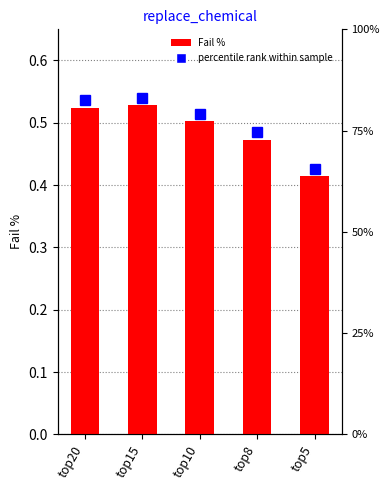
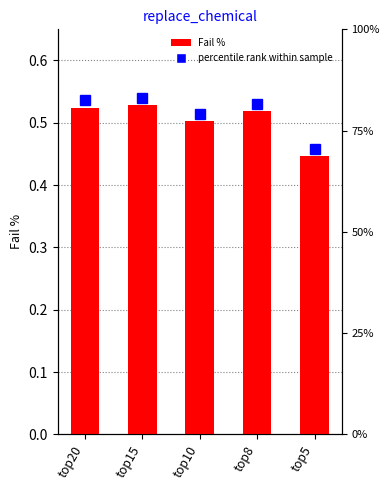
  {
    "Fail %": {
      "top20": 0.52,
      "top15": 0.53,
      "top10": 0.50,
-     "top8": 0.47,
-     "top5": 0.41
+     "top8": 0.52,
+     "top5": 0.45
    }
  }
